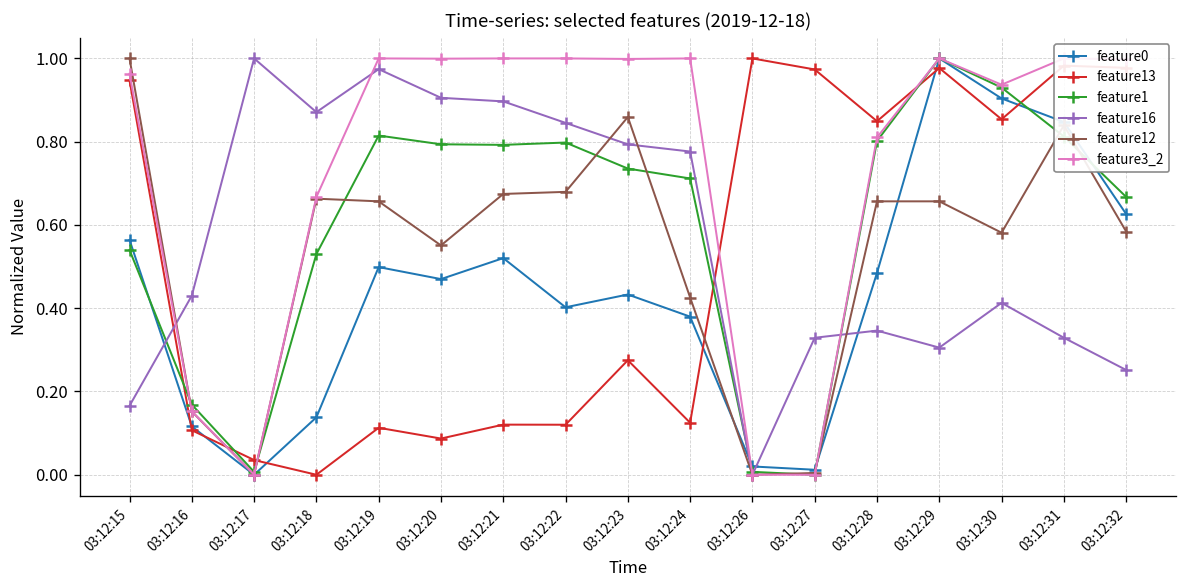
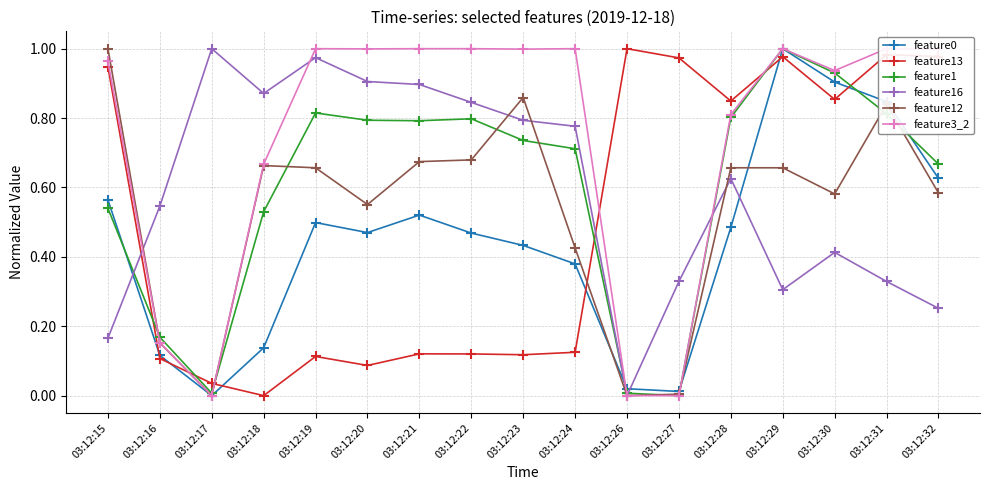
  {
    "feature0": {
      "03:12:15": 0.56,
      "03:12:16": 0.12,
      "03:12:18": 0.14,
      "03:12:19": 0.50,
      "03:12:20": 0.47,
      "03:12:21": 0.52,
-     "03:12:22": 0.40,
+     "03:12:22": 0.47,
      "03:12:23": 0.43,
      "03:12:24": 0.38,
      "03:12:26": 0.02,
      "03:12:27": 0.01,
      "03:12:28": 0.48,
      "03:12:30": 0.90,
      "03:12:32": 0.63
    },
    "feature13": {
      "03:12:15": 0.95,
      "03:12:16": 0.11,
      "03:12:17": 0.04,
      "03:12:18": 0.00,
      "03:12:19": 0.11,
      "03:12:20": 0.09,
      "03:12:21": 0.12,
      "03:12:22": 0.12,
-     "03:12:23": 0.28,
+     "03:12:23": 0.12,
      "03:12:24": 0.12,
      "03:12:26": 1.00,
      "03:12:27": 0.97,
      "03:12:28": 0.85,
      "03:12:29": 0.98,
      "03:12:30": 0.85
    },
    "feature1": {
      "03:12:15": 0.54,
      "03:12:16": 0.17,
      "03:12:18": 0.53,
      "03:12:19": 0.81,
      "03:12:20": 0.79,
      "03:12:21": 0.79,
      "03:12:22": 0.80,
      "03:12:23": 0.74,
      "03:12:24": 0.71,
      "03:12:28": 0.80,
      "03:12:32": 0.67
    },
    "feature16": {
      "03:12:15": 0.17,
-     "03:12:16": 0.43,
+     "03:12:16": 0.55,
      "03:12:17": 1.00,
      "03:12:18": 0.87,
      "03:12:19": 0.97,
      "03:12:20": 0.91,
      "03:12:21": 0.90,
      "03:12:22": 0.85,
      "03:12:23": 0.79,
      "03:12:24": 0.78,
      "03:12:27": 0.33,
-     "03:12:28": 0.35,
+     "03:12:28": 0.63,
      "03:12:29": 0.31,
      "03:12:30": 0.41,
      "03:12:31": 0.33,
      "03:12:32": 0.25
    },
    "feature12": {
      "03:12:15": 1.00,
      "03:12:19": 0.66,
      "03:12:20": 0.55,
      "03:12:21": 0.67,
      "03:12:22": 0.68,
      "03:12:23": 0.86,
      "03:12:24": 0.43,
      "03:12:28": 0.66,
      "03:12:29": 0.66,
      "03:12:30": 0.58,
      "03:12:32": 0.58
    },
    "feature3_2": {
      "03:12:15": 0.96,
      "03:12:19": 1.00,
      "03:12:20": 1.00,
      "03:12:21": 1.00,
      "03:12:22": 1.00,
      "03:12:23": 1.00,
      "03:12:24": 1.00,
      "03:12:28": 0.81
    }
  }
